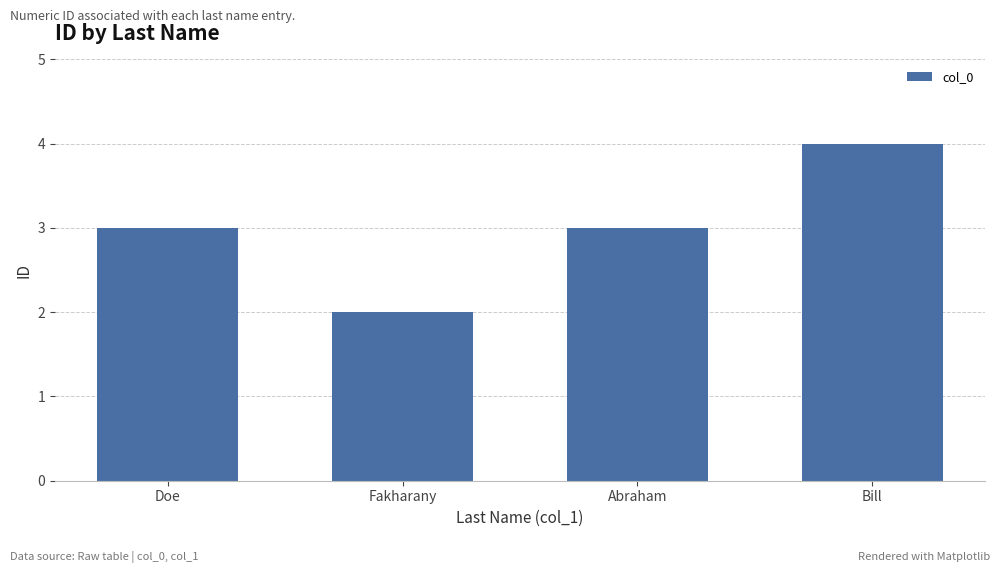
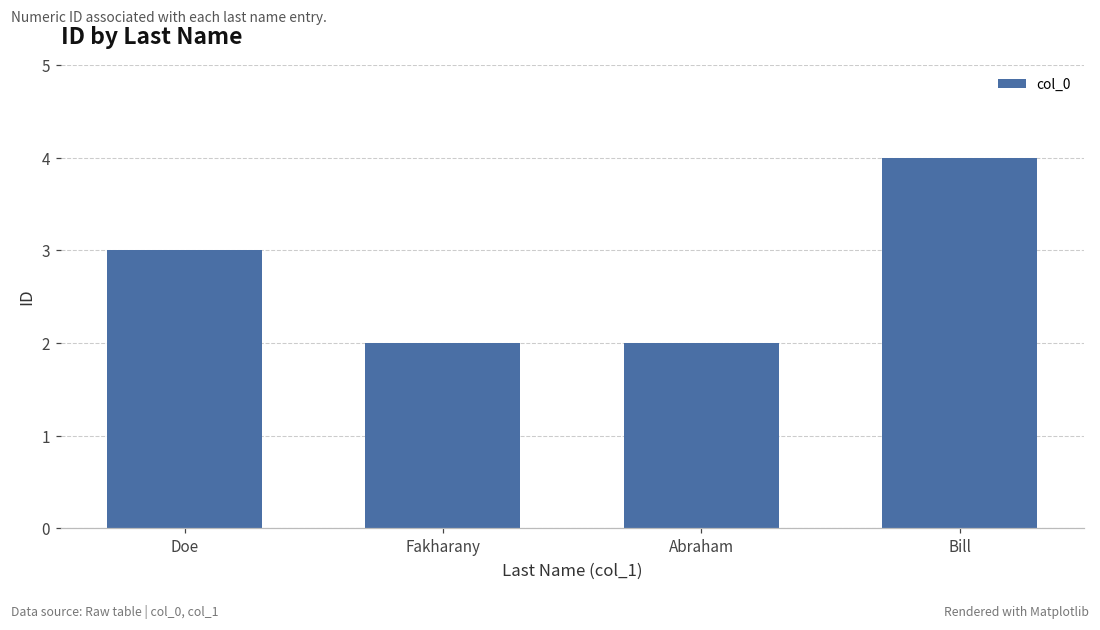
  {
    "Doe": 3,
    "Fakharany": 2,
-   "Abraham": 3,
+   "Abraham": 2,
    "Bill": 4
  }
